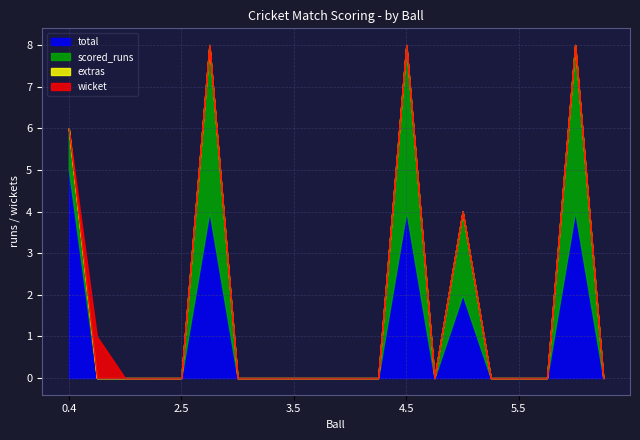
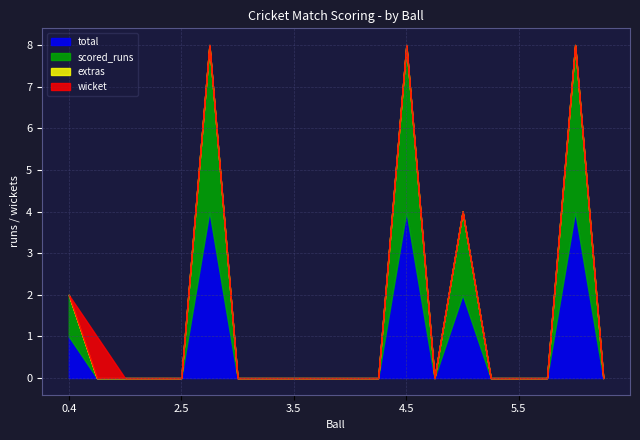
  {
    "total": {
-     "0.4": 5,
+     "0.4": 1,
      "4.5": 4
    }
  }
